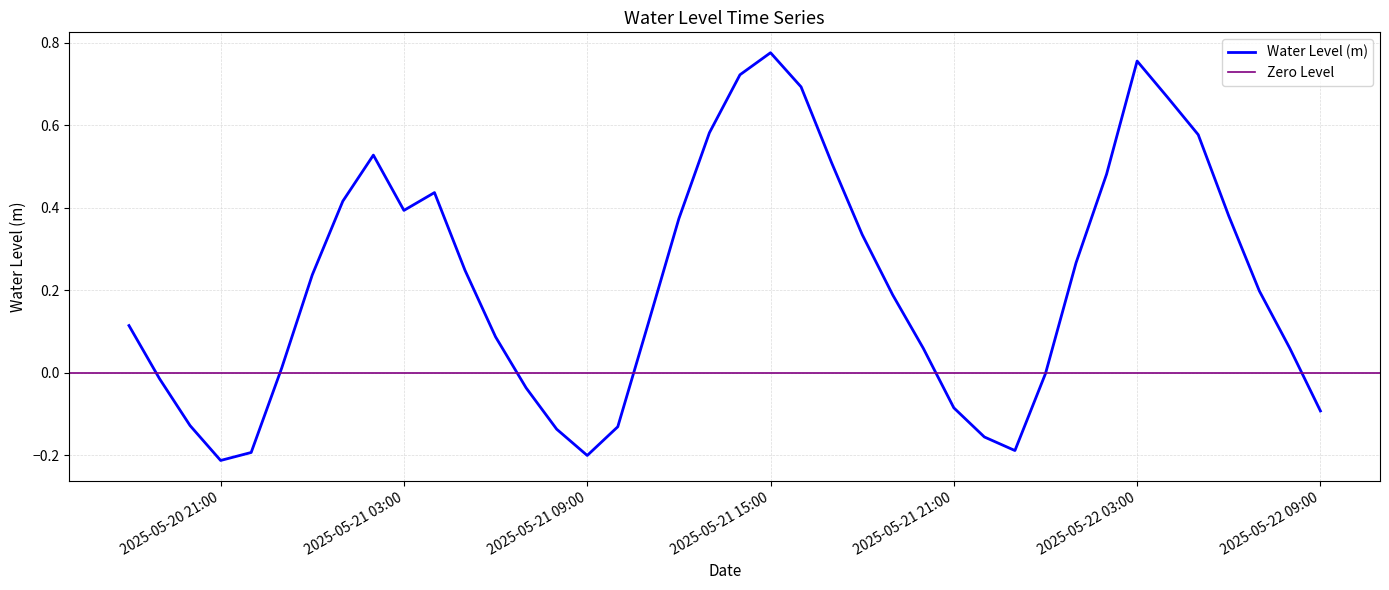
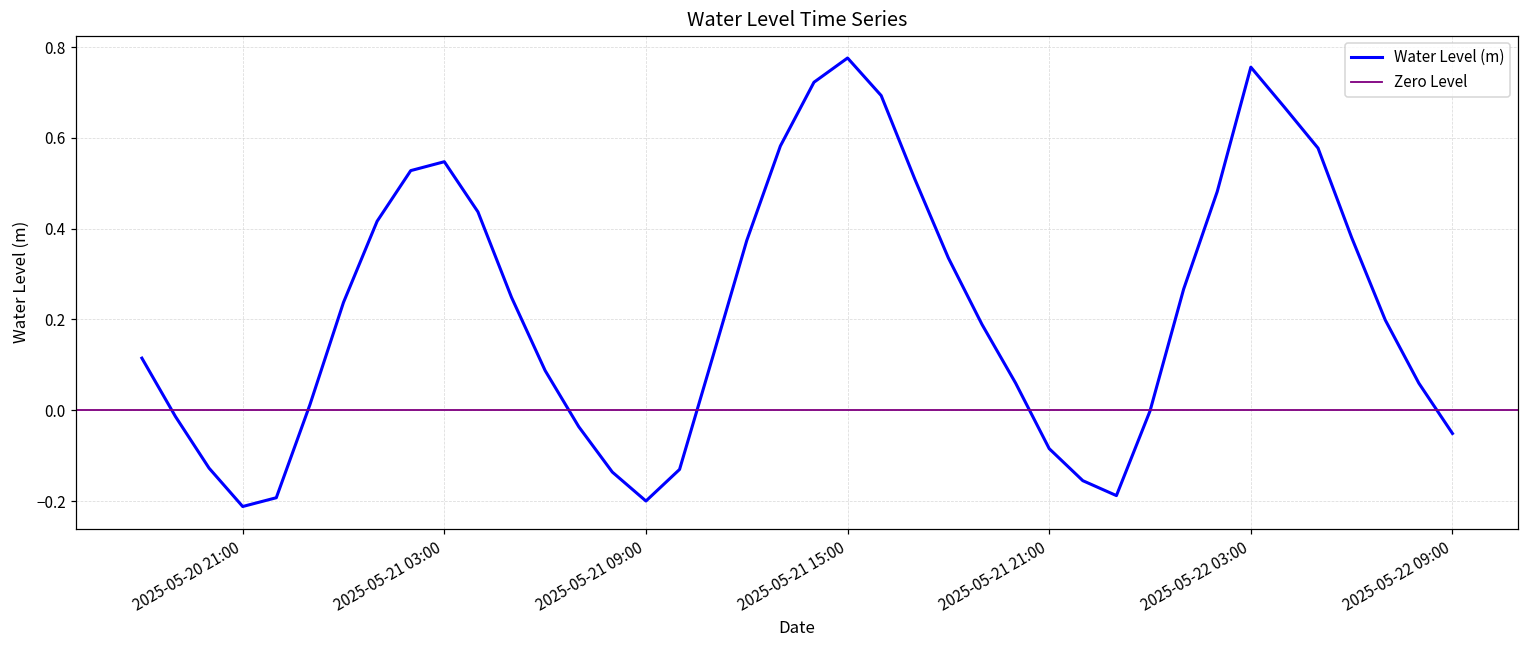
  {
    "2025-05-20 21:00": -0.21,
-   "2025-05-21 03:00": 0.39,
+   "2025-05-21 03:00": 0.55,
    "2025-05-21 09:00": -0.20,
    "2025-05-21 15:00": 0.78,
    "2025-05-21 21:00": -0.08,
    "2025-05-22 03:00": 0.76,
-   "2025-05-22 09:00": -0.09
+   "2025-05-22 09:00": -0.05
  }
